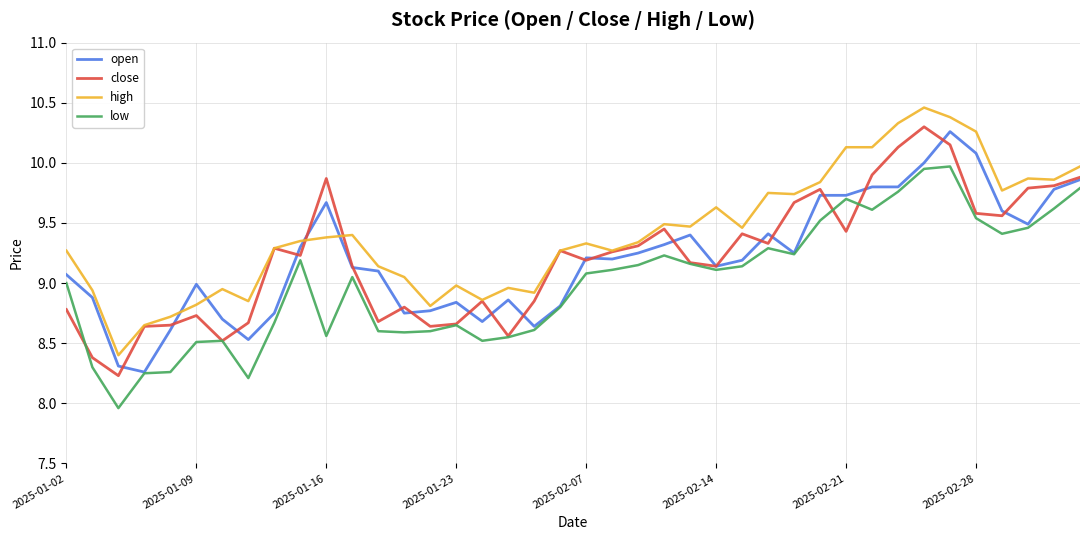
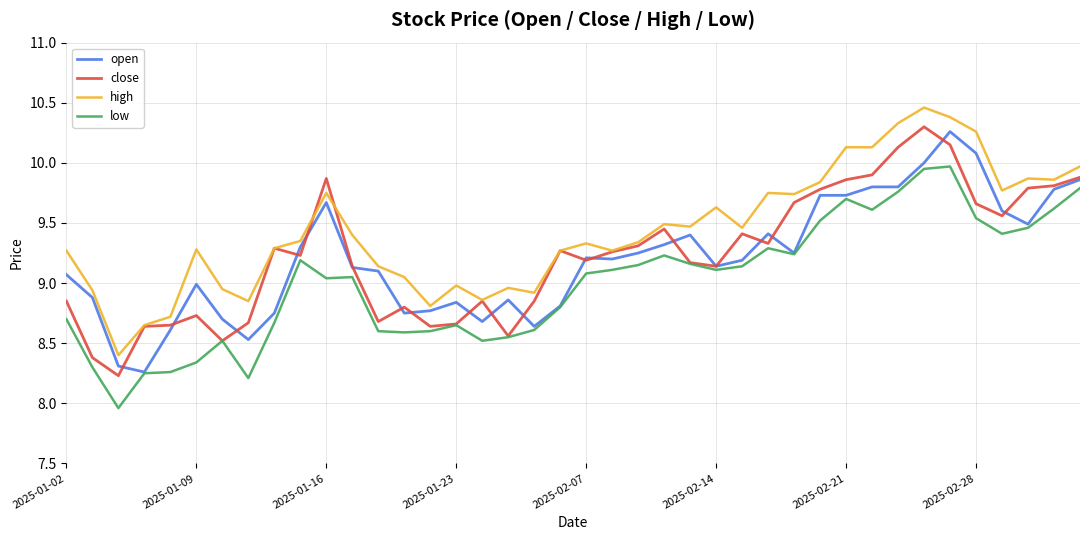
  {
    "open": {
      "2025-01-02": 9.07,
      "2025-01-09": 8.99,
      "2025-01-16": 9.67,
      "2025-01-23": 8.84,
      "2025-02-21": 9.73,
      "2025-02-28": 10.08
    },
    "close": {
-     "2025-01-02": 8.78,
+     "2025-01-02": 8.85,
      "2025-01-09": 8.73,
      "2025-01-16": 9.87,
-     "2025-02-21": 9.43,
-     "2025-02-28": 9.58
+     "2025-02-21": 9.86,
+     "2025-02-28": 9.66
    },
    "high": {
      "2025-01-02": 9.27,
-     "2025-01-09": 8.82,
-     "2025-01-16": 9.38,
+     "2025-01-09": 9.28,
+     "2025-01-16": 9.75,
      "2025-01-23": 8.98,
      "2025-02-07": 9.33,
      "2025-02-14": 9.63,
      "2025-02-21": 10.13,
      "2025-02-28": 10.26
    },
    "low": {
-     "2025-01-02": 9.0,
-     "2025-01-09": 8.51,
-     "2025-01-16": 8.56,
+     "2025-01-02": 8.7,
+     "2025-01-09": 8.34,
+     "2025-01-16": 9.04,
      "2025-02-07": 9.08,
      "2025-02-14": 9.11,
      "2025-02-21": 9.70,
      "2025-02-28": 9.54
    }
  }
